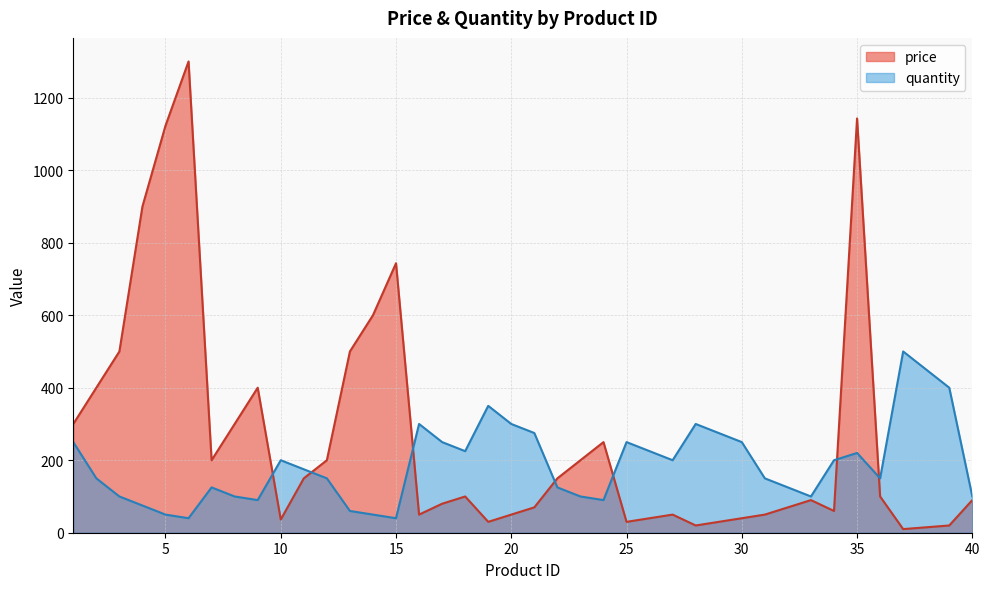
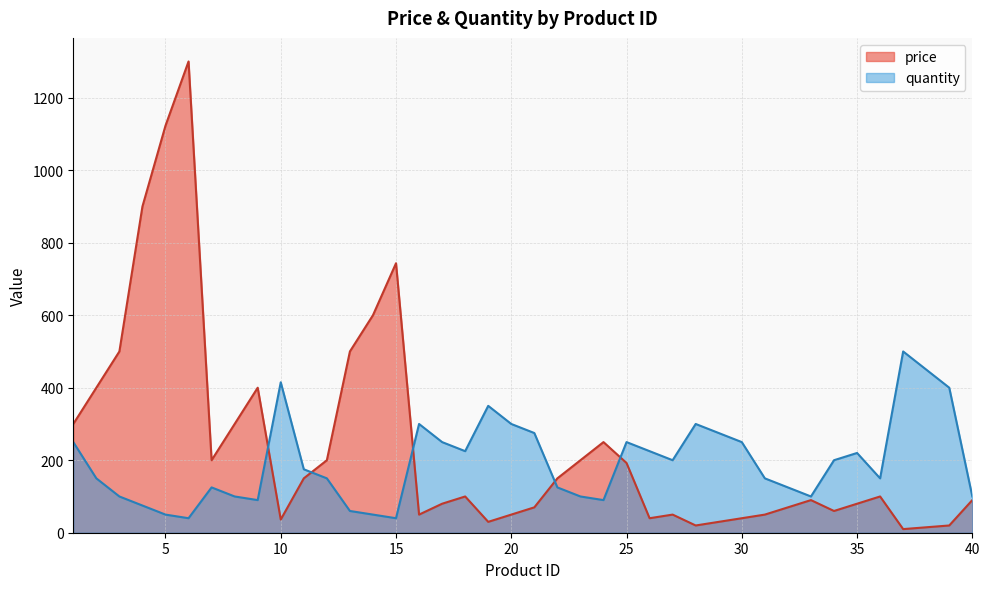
  {
    "price": {
      "5": 1120,
      "10": 40,
      "15": 740,
      "20": 50,
-     "25": 30,
+     "25": 190,
      "30": 40,
-     "35": 1140,
+     "35": 80,
      "40": 90
    },
    "quantity": {
      "5": 50,
-     "10": 200,
+     "10": 420,
      "15": 40,
      "20": 300,
      "25": 250,
      "30": 250,
      "35": 220,
      "40": 100
    }
  }
